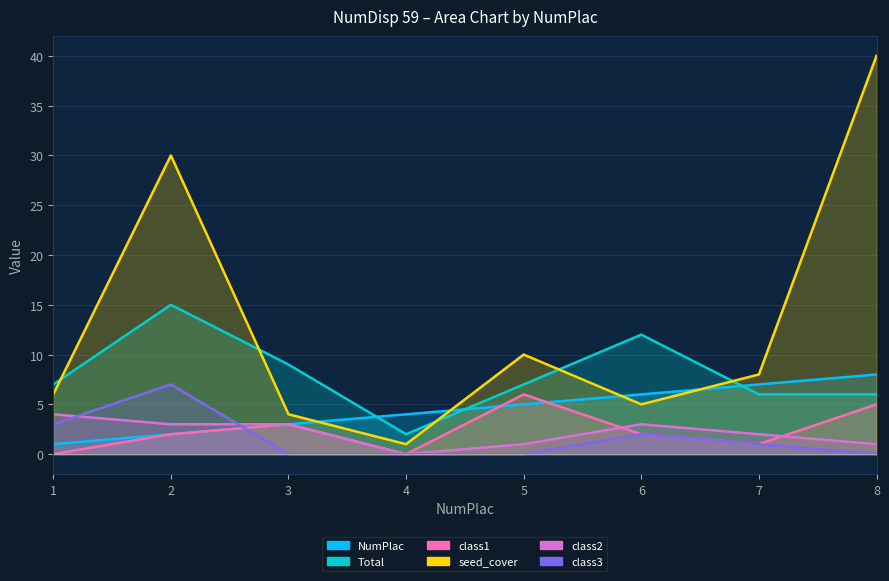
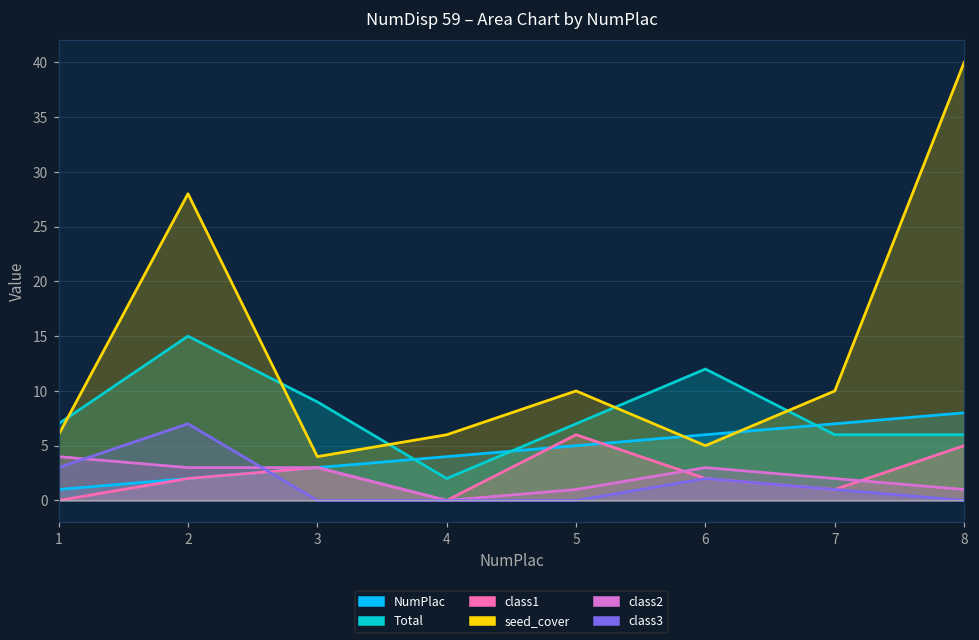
  {
    "seed_cover": {
      "1": 6,
-     "2": 30,
+     "2": 28,
      "3": 4,
-     "4": 1,
+     "4": 6,
      "5": 10,
      "6": 5,
-     "7": 8,
+     "7": 10,
      "8": 40
    }
  }
